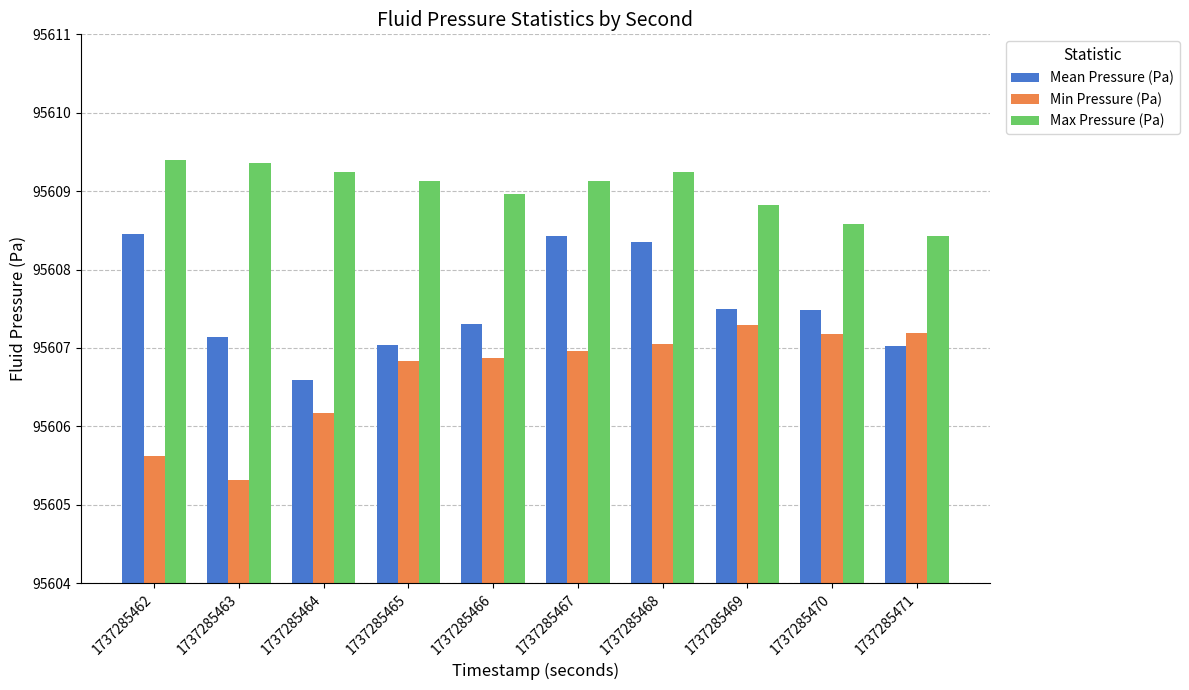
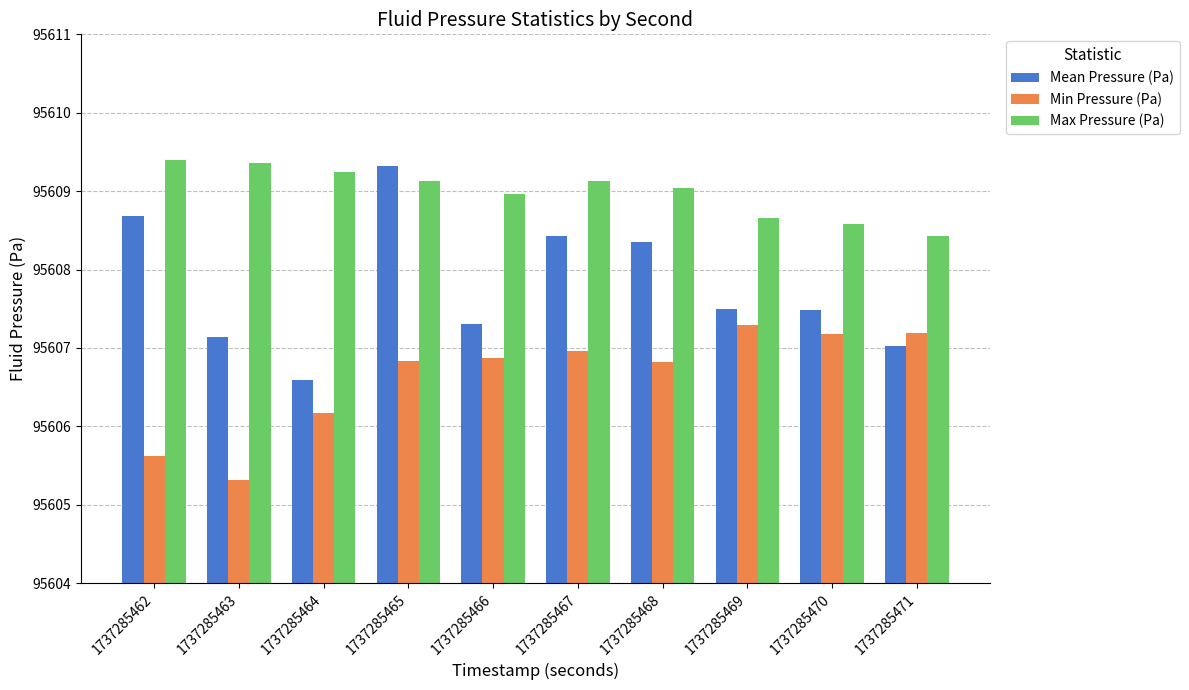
  {
    "Mean Pressure (Pa)": {
-     "1737285462": 95608.5,
+     "1737285462": 95608.7,
      "1737285463": 95607.1,
      "1737285464": 95606.6,
-     "1737285465": 95607.0,
+     "1737285465": 95609.3,
      "1737285466": 95607.3,
      "1737285467": 95608.4,
      "1737285468": 95608.4,
      "1737285469": 95607.5,
      "1737285470": 95607.5,
      "1737285471": 95607.0
    },
    "Min Pressure (Pa)": {
      "1737285462": 95605.6,
      "1737285463": 95605.3,
      "1737285464": 95606.2,
      "1737285465": 95606.8,
      "1737285466": 95606.9,
      "1737285467": 95607.0,
-     "1737285468": 95607.0,
+     "1737285468": 95606.8,
      "1737285469": 95607.3,
      "1737285470": 95607.2,
      "1737285471": 95607.2
    },
    "Max Pressure (Pa)": {
      "1737285462": 95609.4,
      "1737285463": 95609.4,
      "1737285464": 95609.2,
      "1737285465": 95609.1,
      "1737285466": 95609.0,
      "1737285467": 95609.1,
-     "1737285468": 95609.2,
-     "1737285469": 95608.8,
+     "1737285468": 95609.0,
+     "1737285469": 95608.7,
      "1737285470": 95608.6,
      "1737285471": 95608.4
    }
  }
